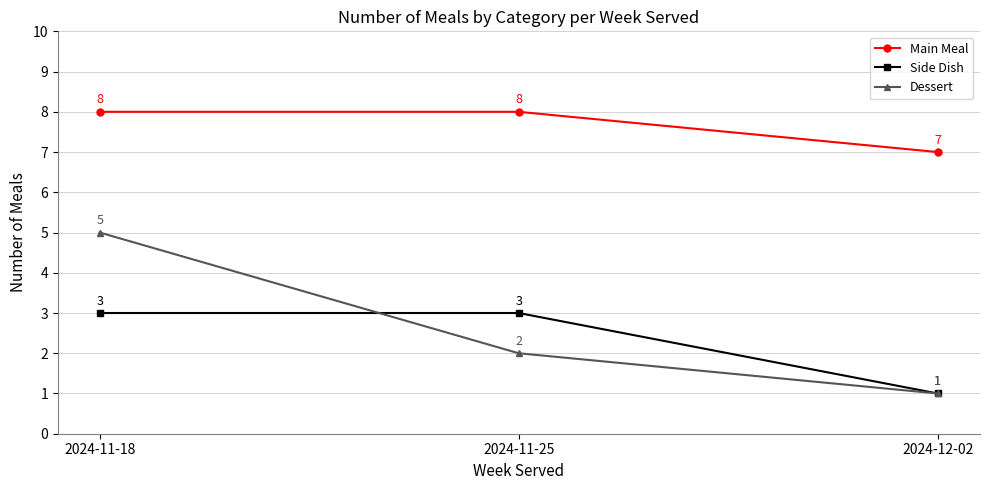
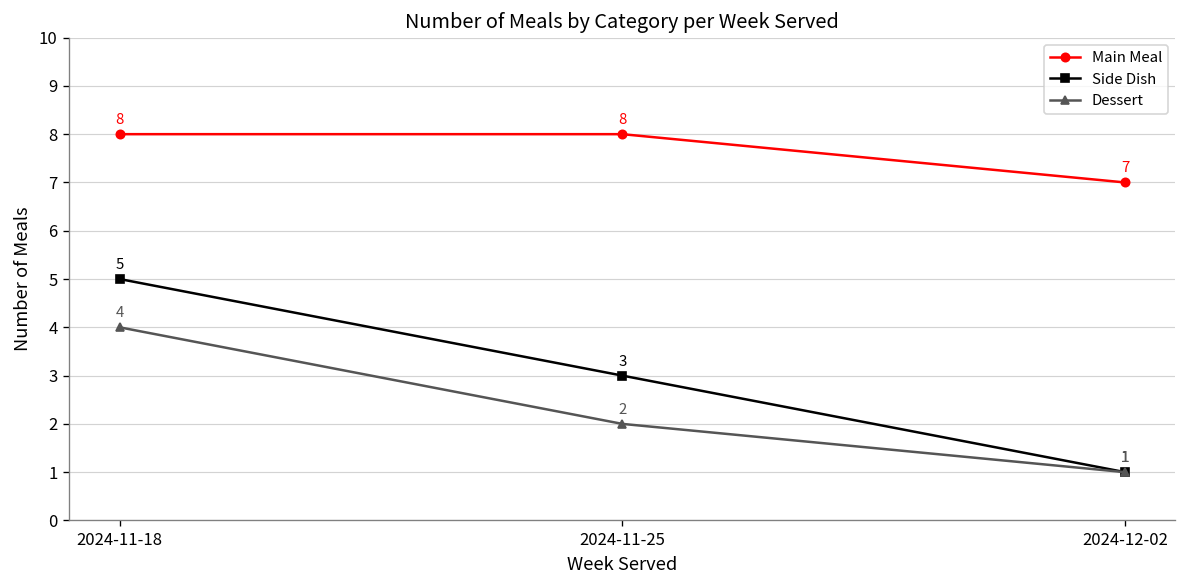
  {
    "Main Meal": {
      "2024-11-18": 8,
      "2024-11-25": 8,
      "2024-12-02": 7
    },
    "Side Dish": {
-     "2024-11-18": 3,
+     "2024-11-18": 5,
      "2024-11-25": 3
    },
    "Dessert": {
-     "2024-11-18": 5,
+     "2024-11-18": 4,
      "2024-11-25": 2
    }
  }
